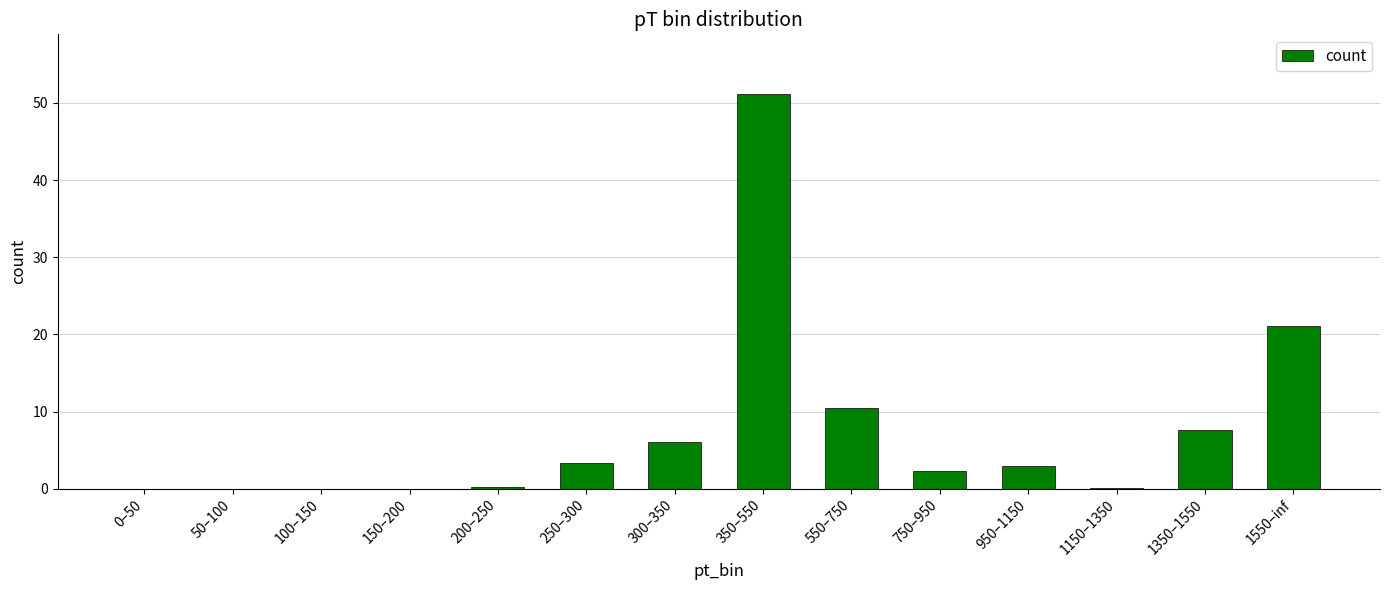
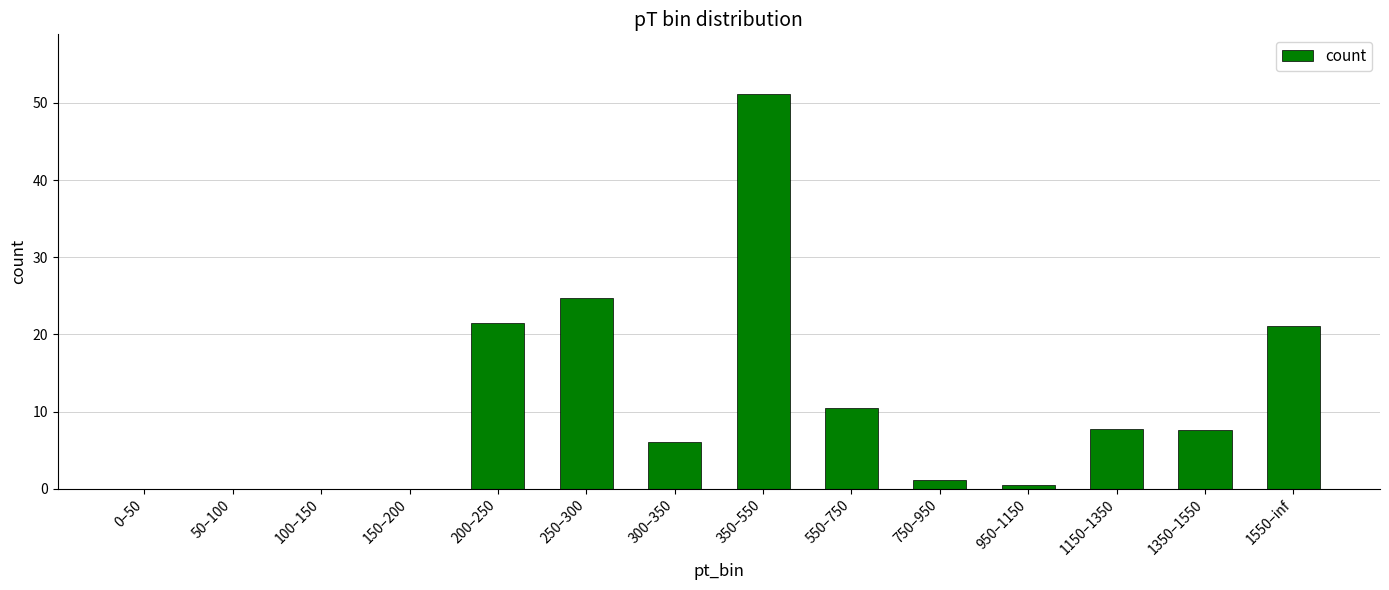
  {
    "0–50": 0,
    "50–100": 0,
    "100–150": 0,
    "150–200": 0,
-   "200–250": 0,
-   "250–300": 3,
+   "200–250": 21,
+   "250–300": 25,
    "300–350": 6,
    "350–550": 51,
    "550–750": 10,
-   "750–950": 2,
-   "950–1150": 3,
-   "1150–1350": 0,
+   "750–950": 1,
+   "950–1150": 0,
+   "1150–1350": 8,
    "1350–1550": 8,
    "1550–inf": 21
  }
